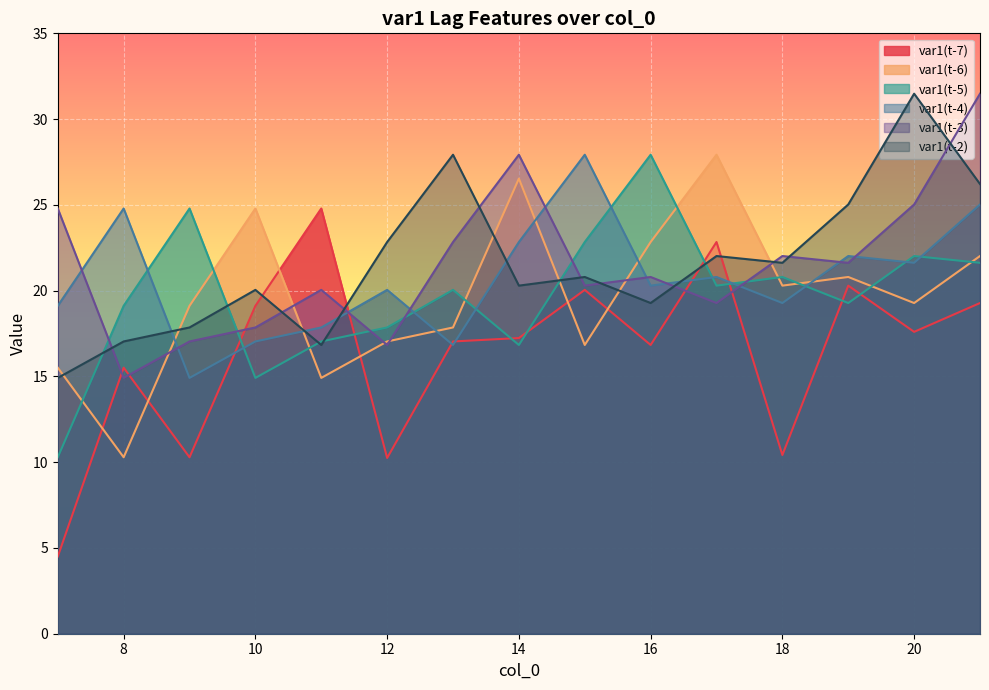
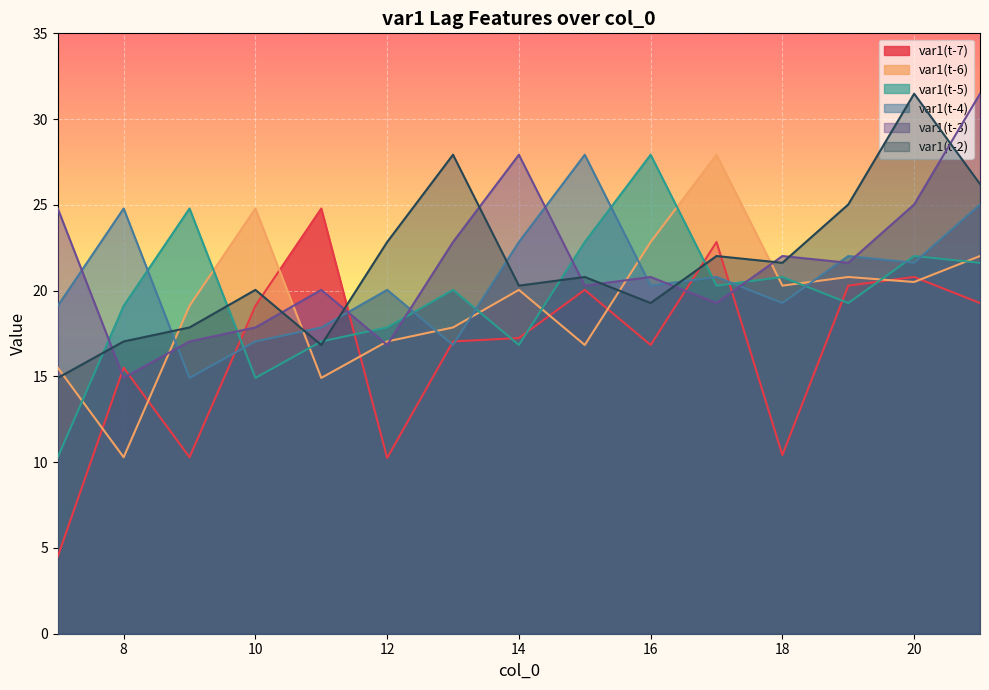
  {
    "var1(t-7)": {
      "8": 15.5,
      "10": 19.1,
      "12": 10.2,
      "14": 17.2,
      "16": 16.8,
      "18": 10.4,
-     "20": 17.6
+     "20": 20.8
    },
    "var1(t-6)": {
      "8": 10.3,
      "10": 24.8,
      "12": 17.0,
-     "14": 26.5,
+     "14": 20.0,
      "16": 22.8,
      "18": 20.3,
-     "20": 19.3
+     "20": 20.5
    }
  }
